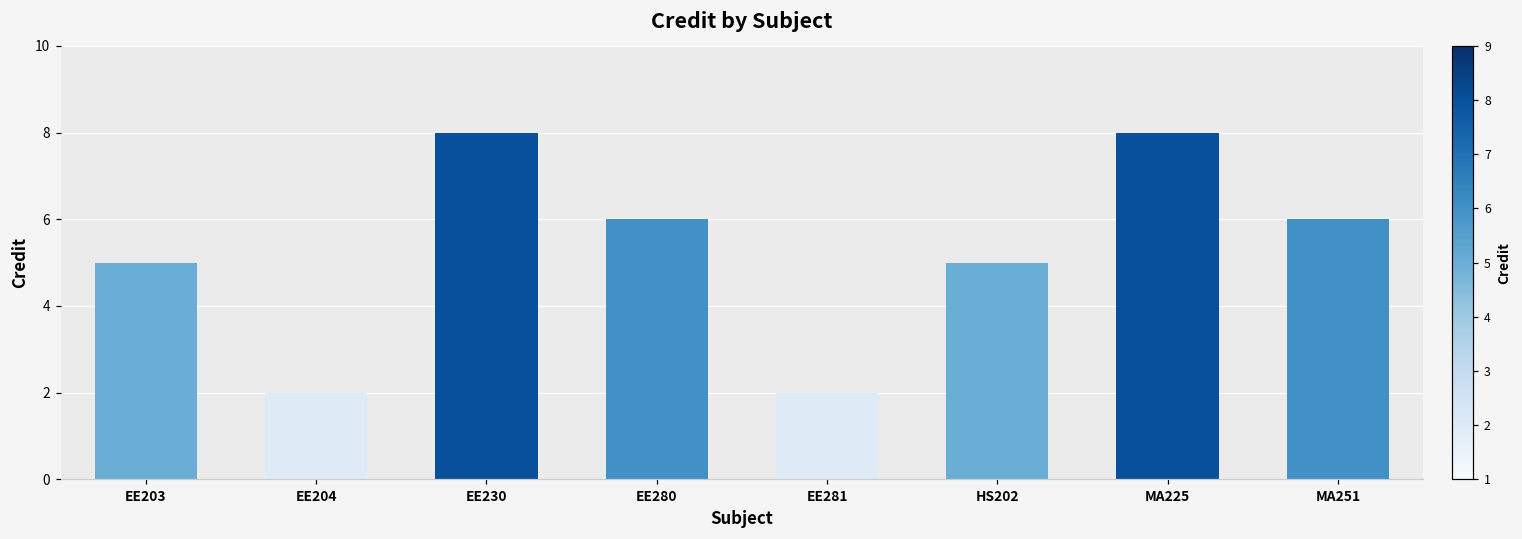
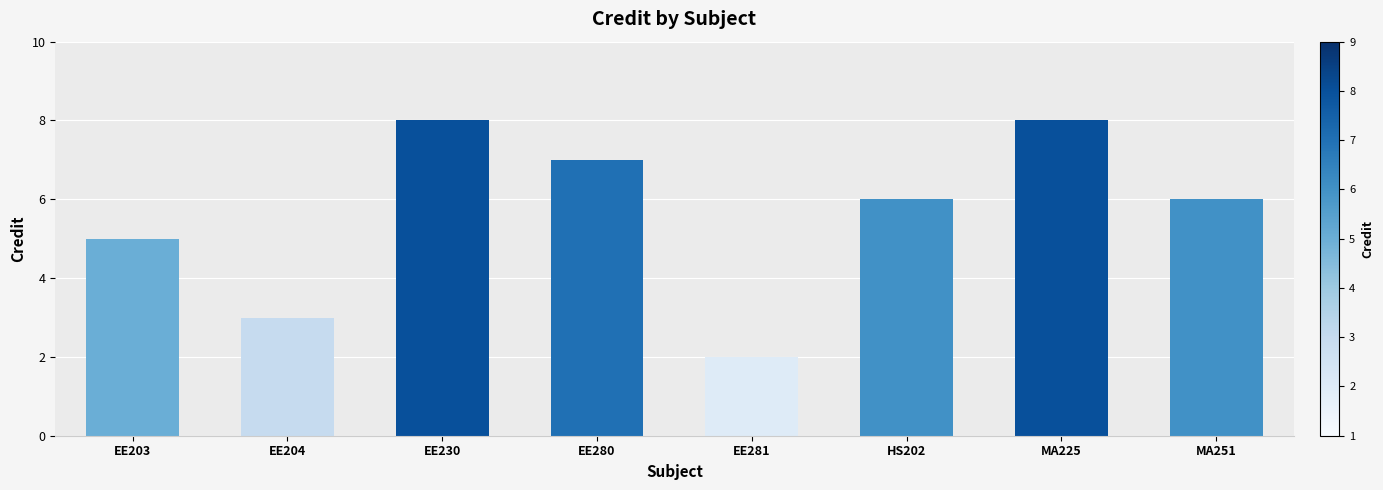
  {
    "EE203": 5,
-   "EE204": 2,
+   "EE204": 3,
    "EE230": 8,
-   "EE280": 6,
+   "EE280": 7,
    "EE281": 2,
-   "HS202": 5,
+   "HS202": 6,
    "MA225": 8,
    "MA251": 6
  }
